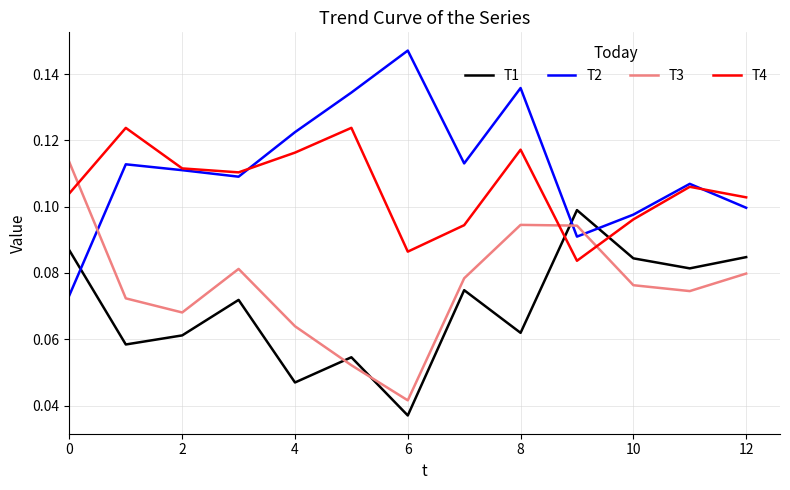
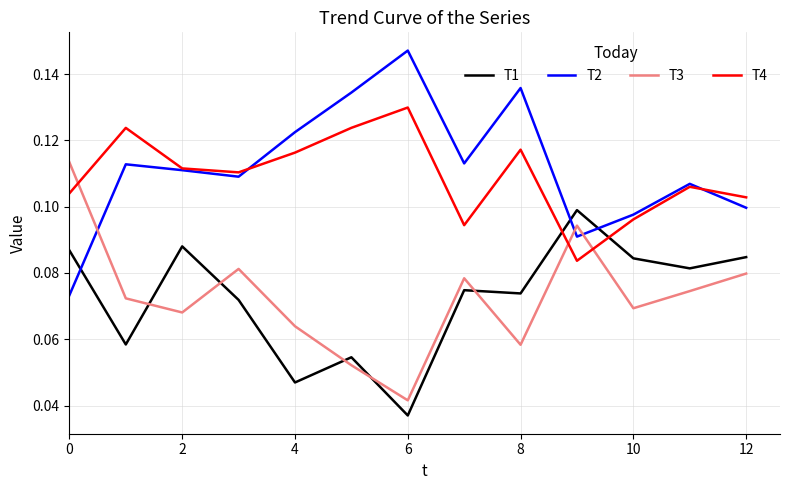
  {
    "T1": {
      "0": 0.087,
-     "2": 0.061,
+     "2": 0.088,
      "4": 0.047,
      "6": 0.037,
-     "8": 0.062,
+     "8": 0.074,
      "10": 0.084,
      "12": 0.085
    },
    "T2": {
      "0": 0.073,
      "4": 0.122,
      "6": 0.147,
      "8": 0.136,
      "10": 0.098,
      "12": 0.100
    },
    "T3": {
      "0": 0.113,
      "2": 0.068,
      "4": 0.064,
      "6": 0.042,
-     "8": 0.094,
-     "10": 0.076,
+     "8": 0.058,
+     "10": 0.069,
      "12": 0.080
    },
    "T4": {
      "0": 0.104,
      "4": 0.116,
-     "6": 0.086,
+     "6": 0.130,
      "8": 0.117,
      "10": 0.096,
      "12": 0.103
    }
  }
